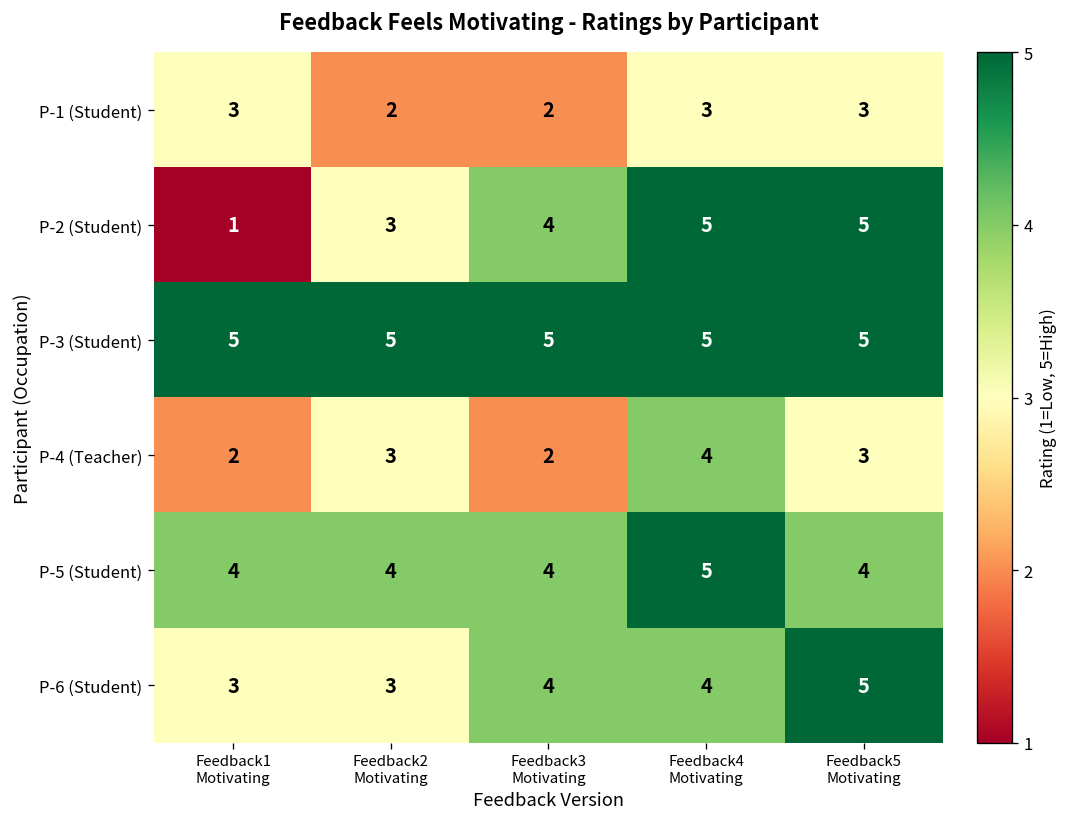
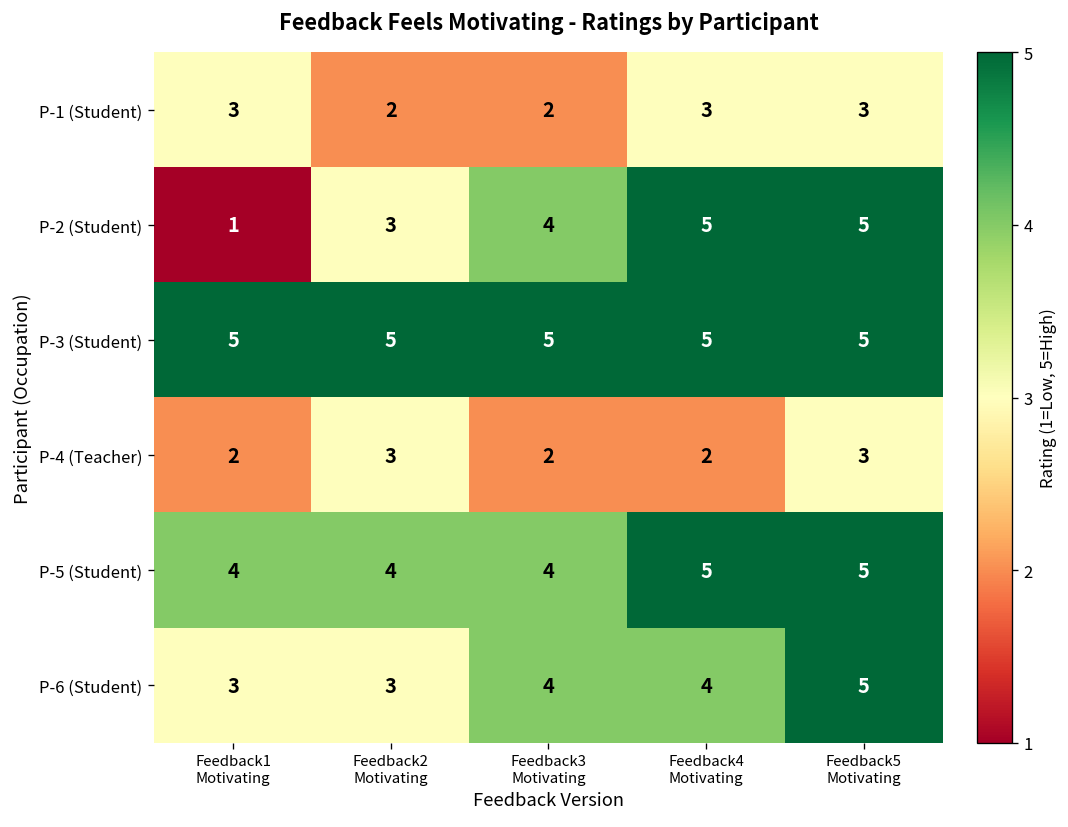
  {
    "P-1 (Student)": {
      "Feedback1 Motivating": 3,
      "Feedback2 Motivating": 2,
      "Feedback3 Motivating": 2,
      "Feedback4 Motivating": 3,
      "Feedback5 Motivating": 3
    },
    "P-2 (Student)": {
      "Feedback1 Motivating": 1,
      "Feedback2 Motivating": 3,
      "Feedback3 Motivating": 4,
      "Feedback4 Motivating": 5,
      "Feedback5 Motivating": 5
    },
    "P-3 (Student)": {
      "Feedback1 Motivating": 5,
      "Feedback2 Motivating": 5,
      "Feedback3 Motivating": 5,
      "Feedback4 Motivating": 5,
      "Feedback5 Motivating": 5
    },
    "P-4 (Teacher)": {
      "Feedback1 Motivating": 2,
      "Feedback2 Motivating": 3,
      "Feedback3 Motivating": 2,
-     "Feedback4 Motivating": 4,
+     "Feedback4 Motivating": 2,
      "Feedback5 Motivating": 3
    },
    "P-5 (Student)": {
      "Feedback1 Motivating": 4,
      "Feedback2 Motivating": 4,
      "Feedback3 Motivating": 4,
      "Feedback4 Motivating": 5,
-     "Feedback5 Motivating": 4
+     "Feedback5 Motivating": 5
    },
    "P-6 (Student)": {
      "Feedback1 Motivating": 3,
      "Feedback2 Motivating": 3,
      "Feedback3 Motivating": 4,
      "Feedback4 Motivating": 4,
      "Feedback5 Motivating": 5
    }
  }
